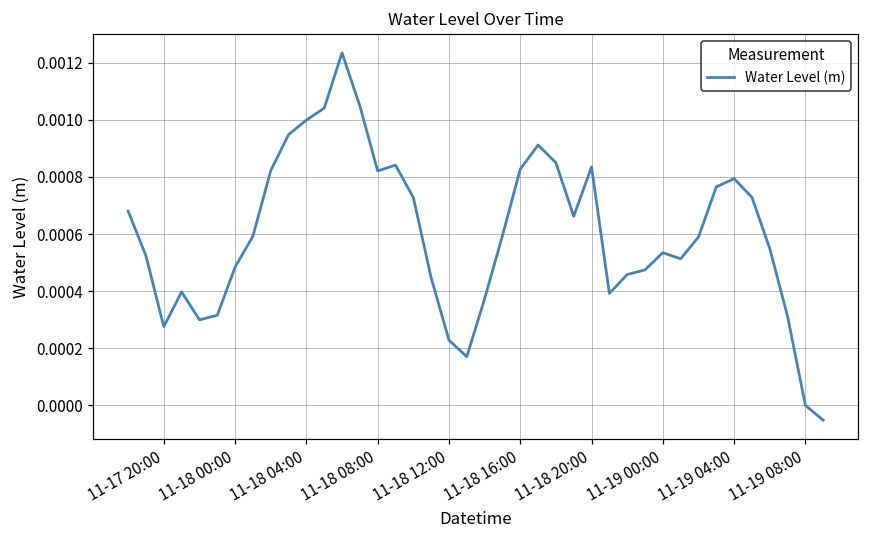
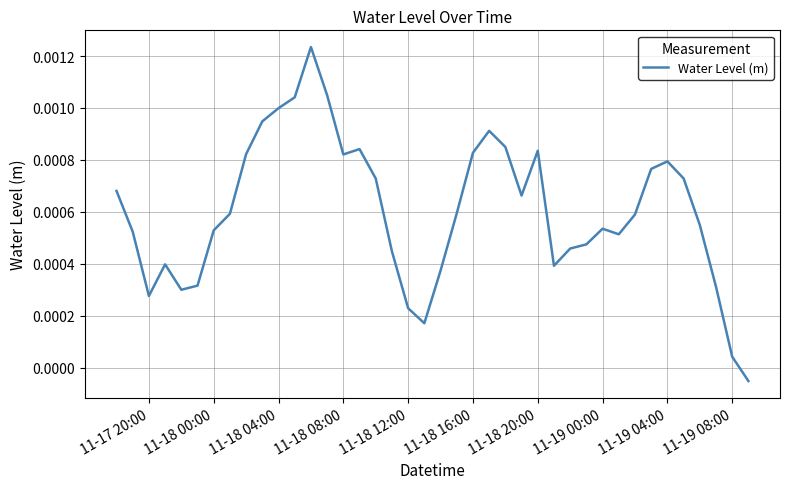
  {
    "11-17 20:00": 0.00028,
-   "11-18 00:00": 0.00048,
+   "11-18 00:00": 0.00053,
    "11-18 04:00": 0.00100,
    "11-18 08:00": 0.00082,
    "11-18 12:00": 0.00023,
    "11-18 16:00": 0.00083,
    "11-18 20:00": 0.00084,
    "11-19 00:00": 0.00053,
    "11-19 04:00": 0.00079,
-   "11-19 08:00": 0.00000
+   "11-19 08:00": 0.00004
  }
